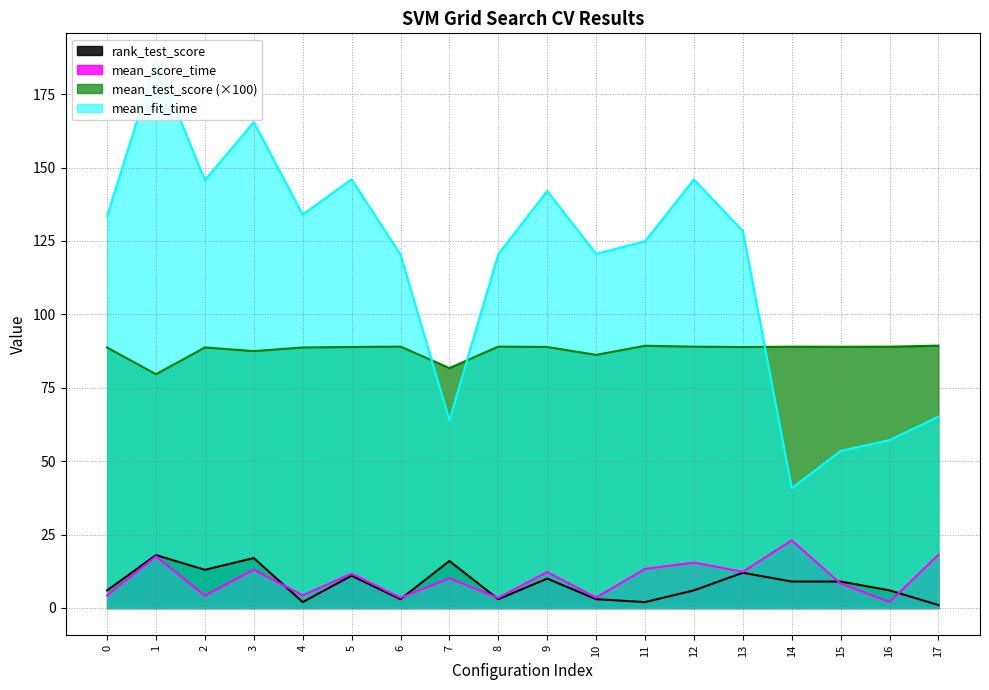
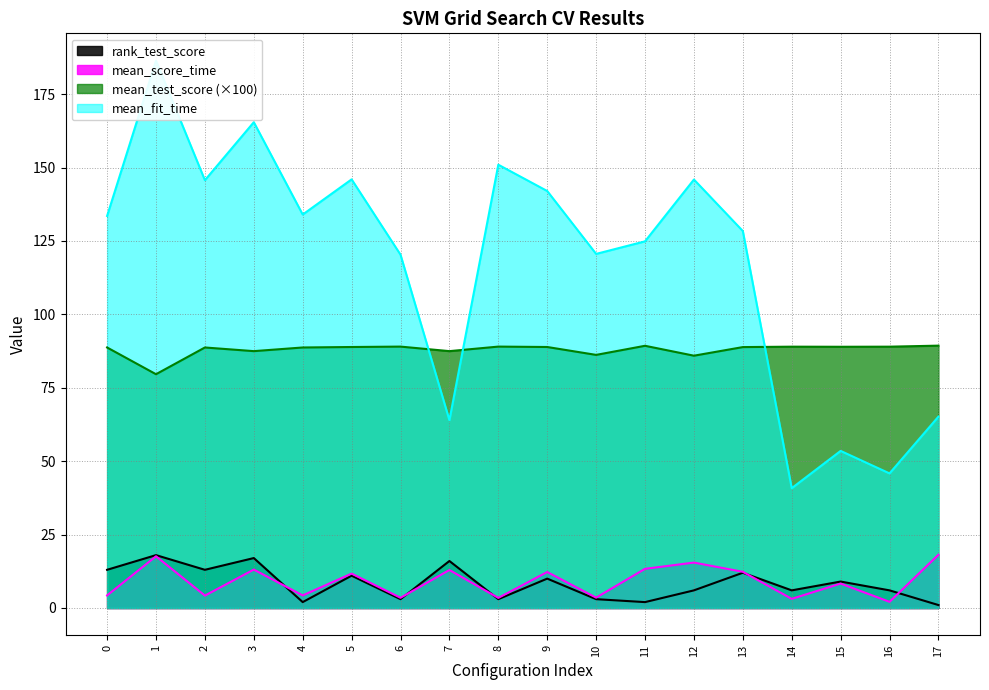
  {
    "rank_test_score": {
-     "0": 6,
+     "0": 13,
      "2": 13,
      "3": 17,
      "4": 2,
      "7": 16,
      "9": 10,
      "11": 2,
      "12": 6,
-     "14": 9,
+     "14": 6,
      "16": 6,
      "17": 1
    },
    "mean_score_time": {
      "0": 4,
      "2": 4,
      "3": 13,
      "4": 4,
-     "7": 10,
+     "7": 13,
      "9": 12,
      "11": 13,
      "12": 15,
-     "14": 23,
+     "14": 3,
      "16": 2,
      "17": 18
    },
    "mean_test_score (×100)": {
      "0": 89,
      "1": 80,
      "2": 89,
      "3": 87,
      "4": 89,
      "5": 89,
      "6": 89,
-     "7": 82,
+     "7": 87,
      "8": 89,
      "9": 89,
      "10": 86,
      "11": 89,
-     "12": 89,
+     "12": 86,
      "13": 89,
      "14": 89,
      "15": 89,
      "16": 89,
      "17": 89
    },
    "mean_fit_time": {
      "0": 134,
      "2": 146,
      "3": 165,
      "4": 134,
      "5": 146,
      "6": 120,
      "7": 64,
-     "8": 120,
+     "8": 151,
      "9": 142,
      "10": 121,
      "11": 125,
      "12": 146,
      "13": 128,
      "14": 41,
      "15": 53,
-     "16": 57,
+     "16": 46,
      "17": 65
    }
  }
